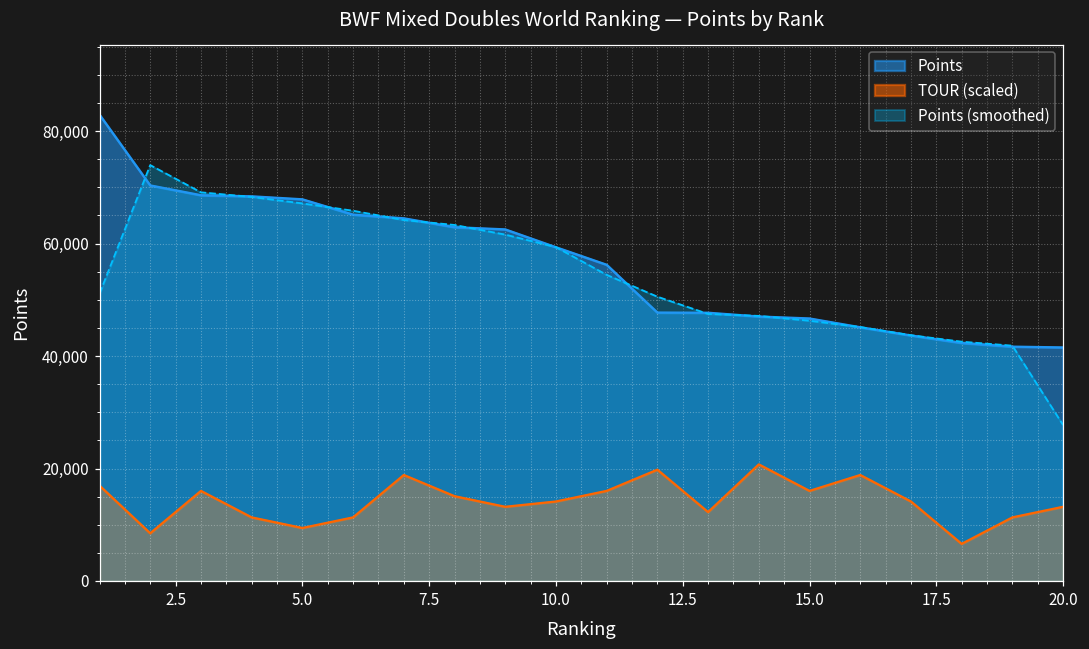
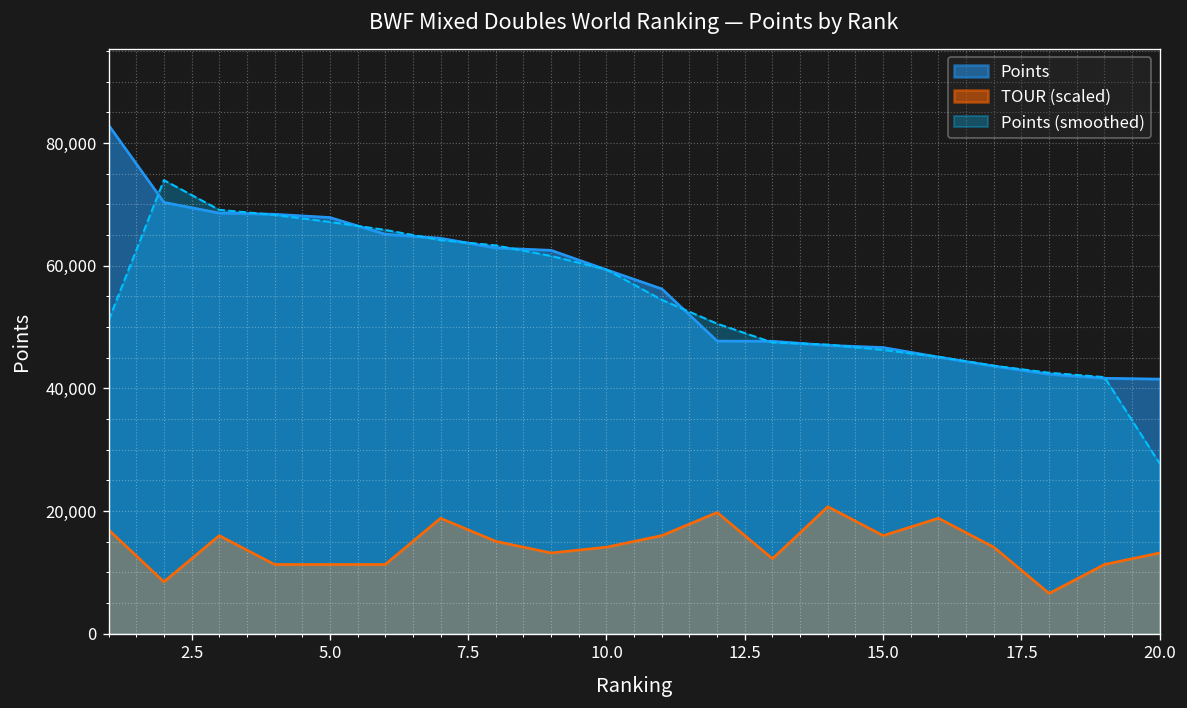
  {
    "TOUR (scaled)": {
-     "5.0": "9,000",
+     "5.0": "11,000",
      "10.0": "14,000",
      "15.0": "16,000",
      "20.0": "13,000"
    }
  }
